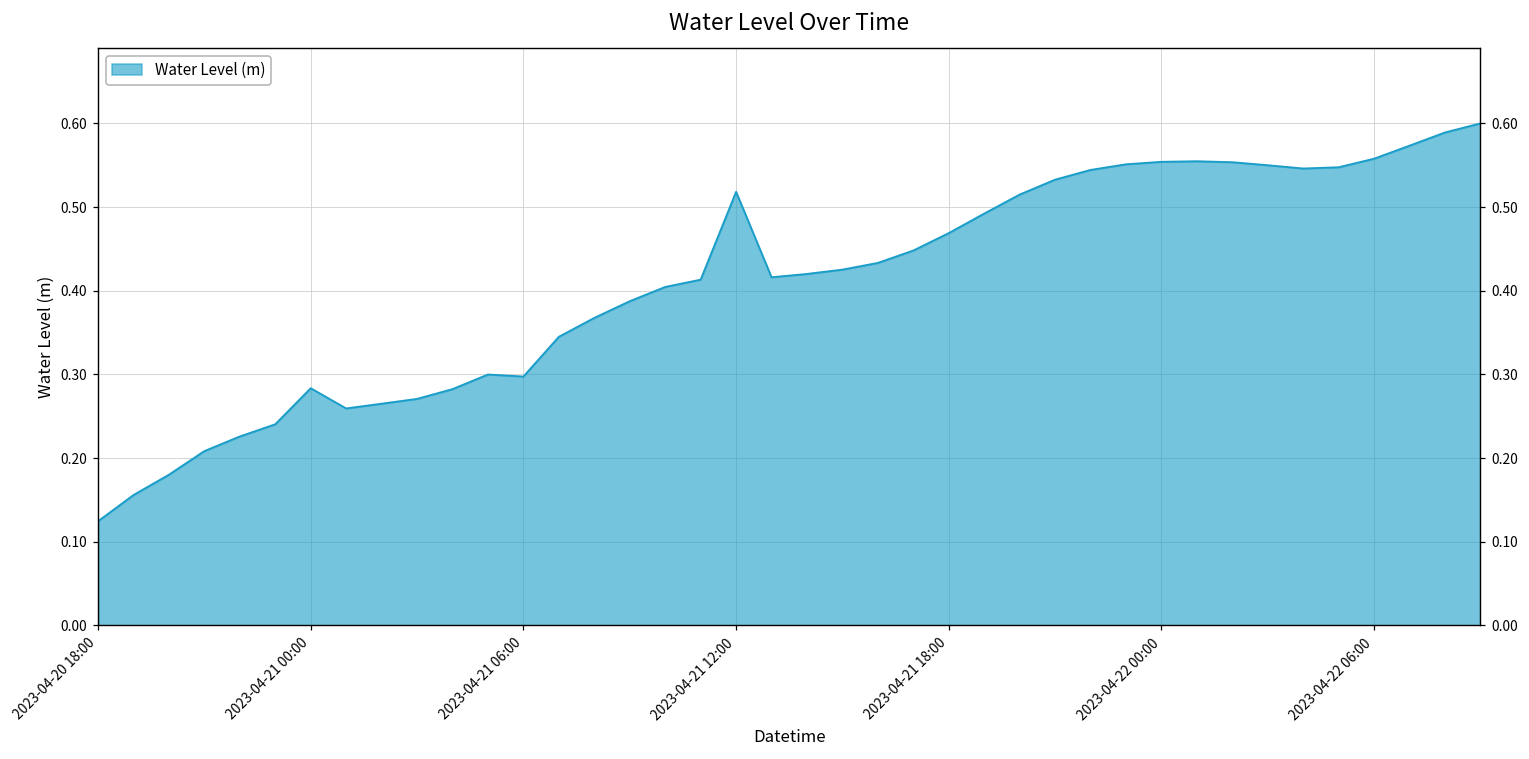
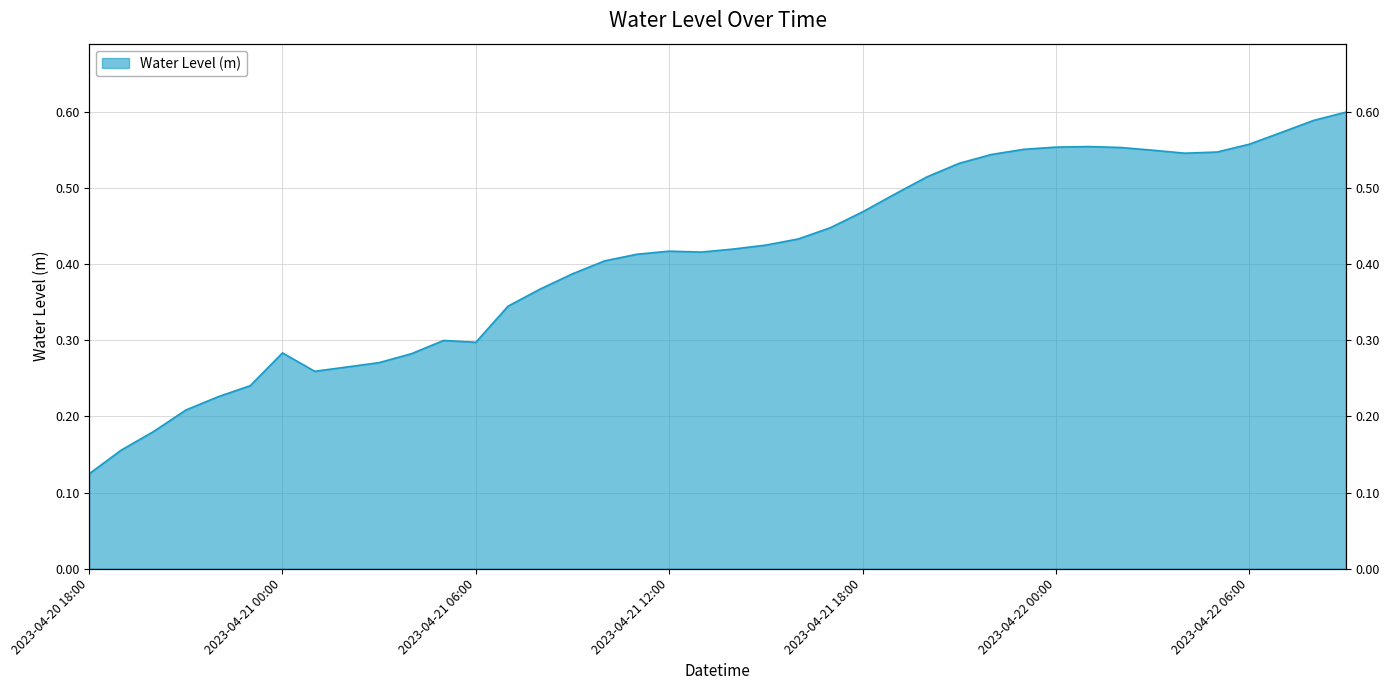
  {
    "2023-04-20 18:00": 0.12,
    "2023-04-21 00:00": 0.28,
    "2023-04-21 06:00": 0.30,
-   "2023-04-21 12:00": 0.52,
+   "2023-04-21 12:00": 0.42,
    "2023-04-21 18:00": 0.47,
    "2023-04-22 00:00": 0.55,
    "2023-04-22 06:00": 0.56
  }
